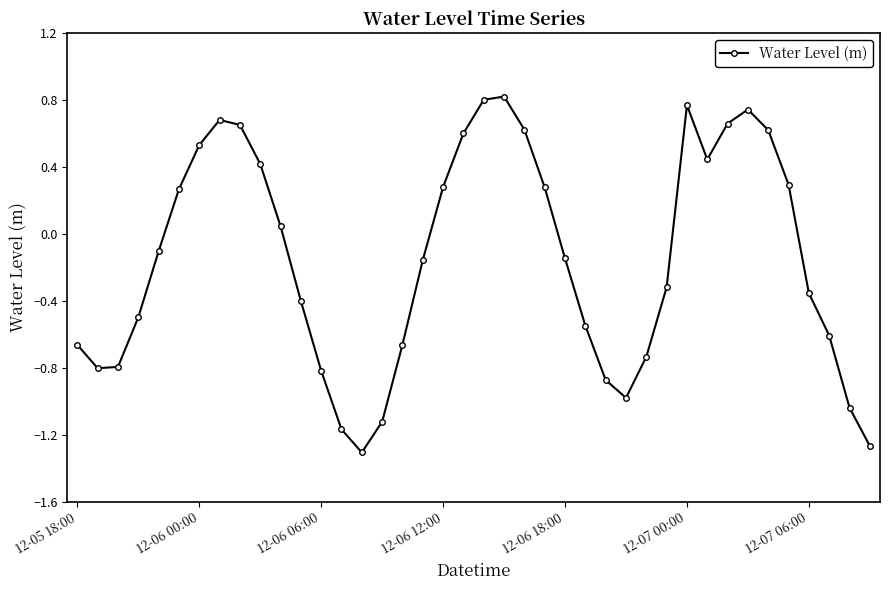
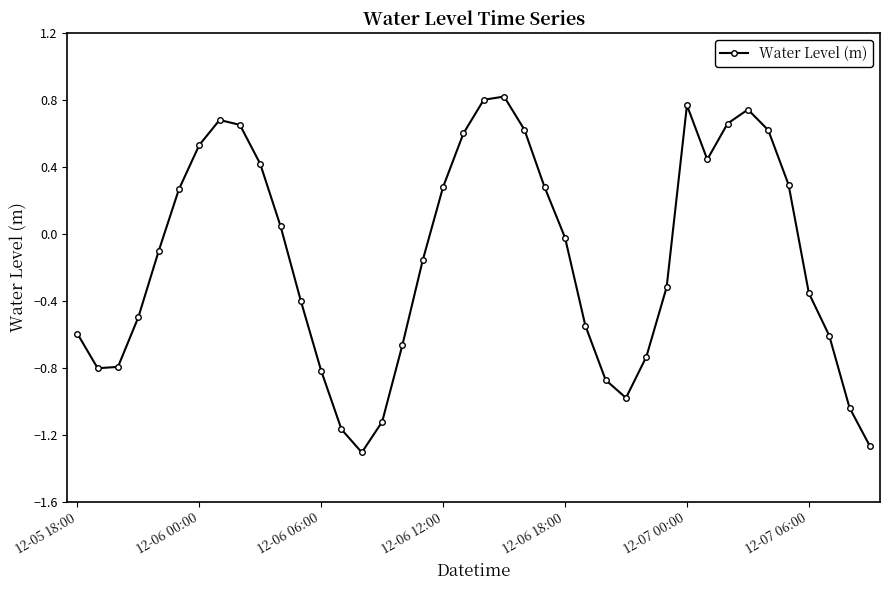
  {
-   "12-05 18:00": -0.66,
+   "12-05 18:00": -0.60,
    "12-06 00:00": 0.53,
    "12-06 06:00": -0.82,
    "12-06 12:00": 0.28,
-   "12-06 18:00": -0.15,
+   "12-06 18:00": -0.02,
    "12-07 00:00": 0.77,
    "12-07 06:00": -0.35
  }
